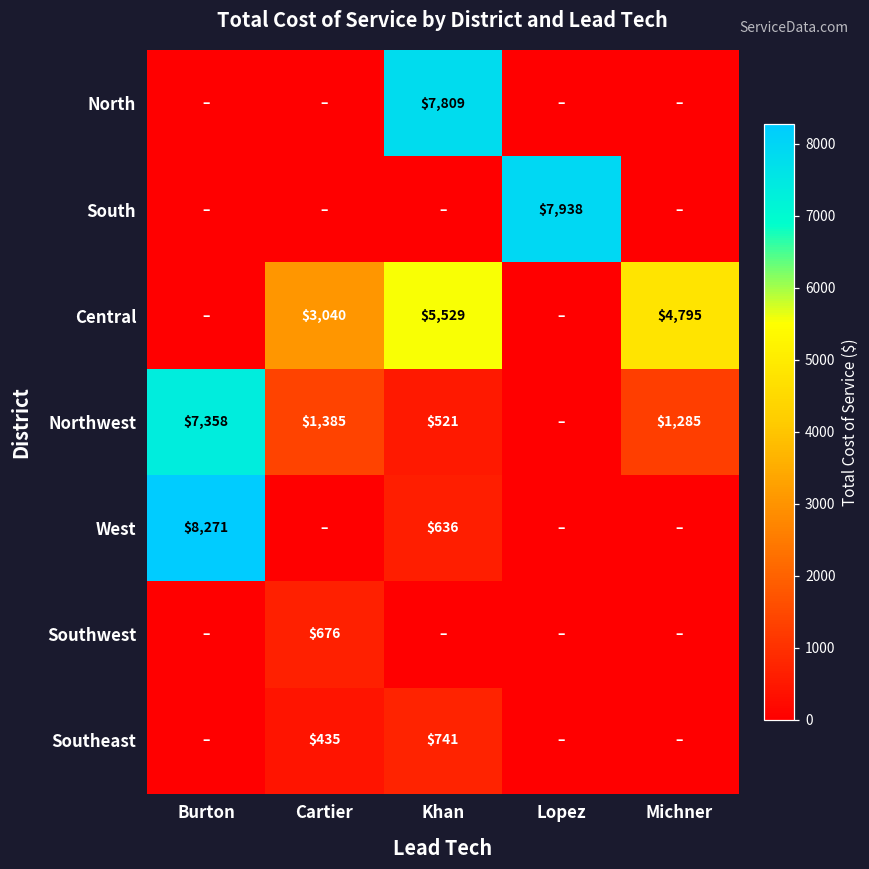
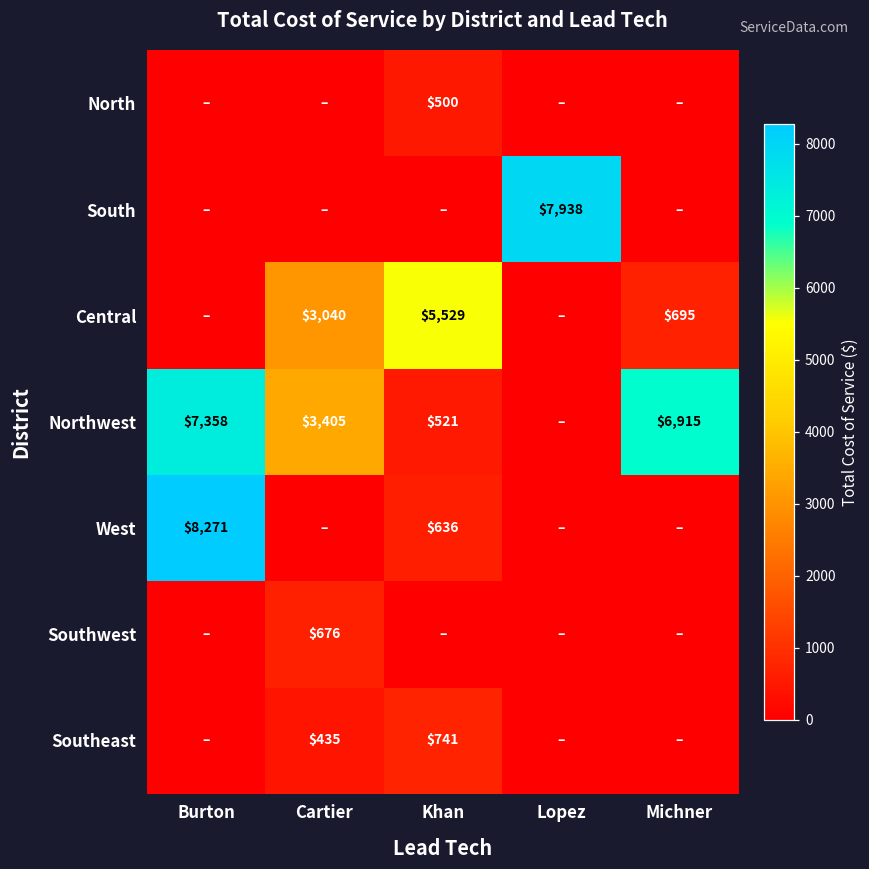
  {
    "North": {
-     "Khan": "$7,809"
+     "Khan": "$500"
    },
    "South": {
      "Lopez": "$7,938"
    },
    "Central": {
      "Cartier": "$3,040",
      "Khan": "$5,529",
-     "Michner": "$4,795"
+     "Michner": "$695"
    },
    "Northwest": {
      "Burton": "$7,358",
-     "Cartier": "$1,385",
+     "Cartier": "$3,405",
      "Khan": "$521",
-     "Michner": "$1,285"
+     "Michner": "$6,915"
    },
    "West": {
      "Burton": "$8,271",
      "Khan": "$636"
    },
    "Southwest": {
      "Cartier": "$676"
    },
    "Southeast": {
      "Cartier": "$435",
      "Khan": "$741"
    }
  }
